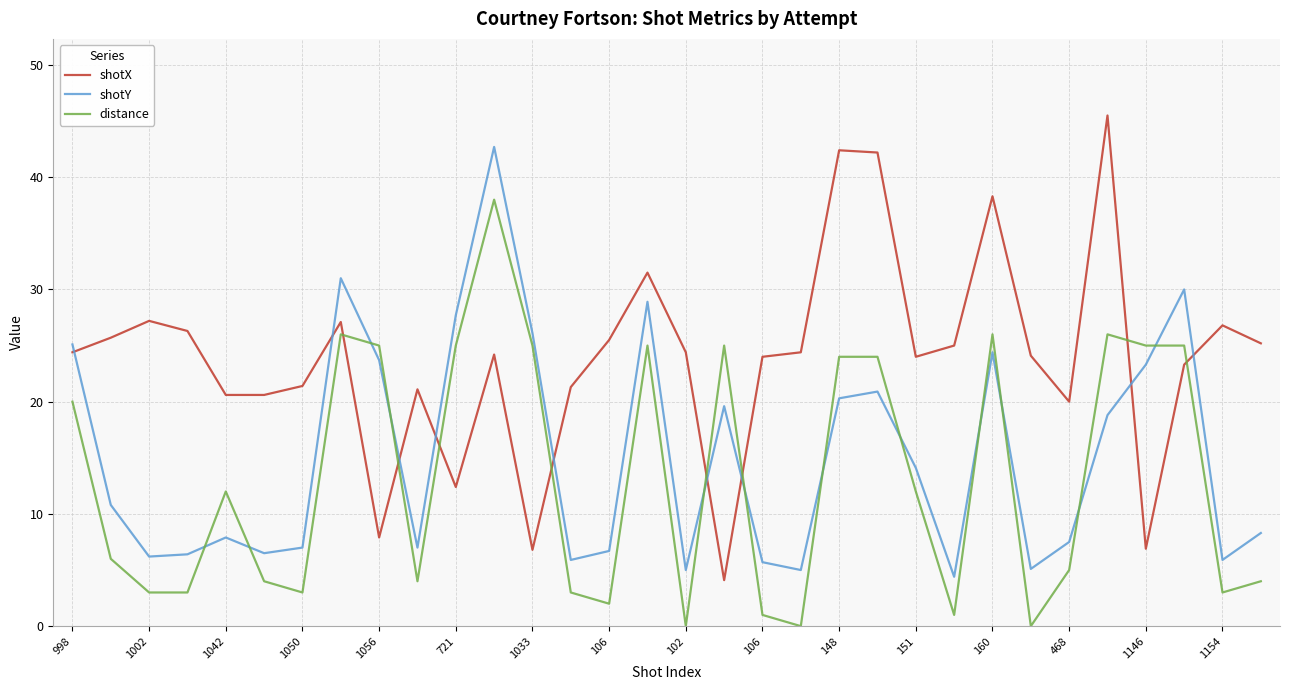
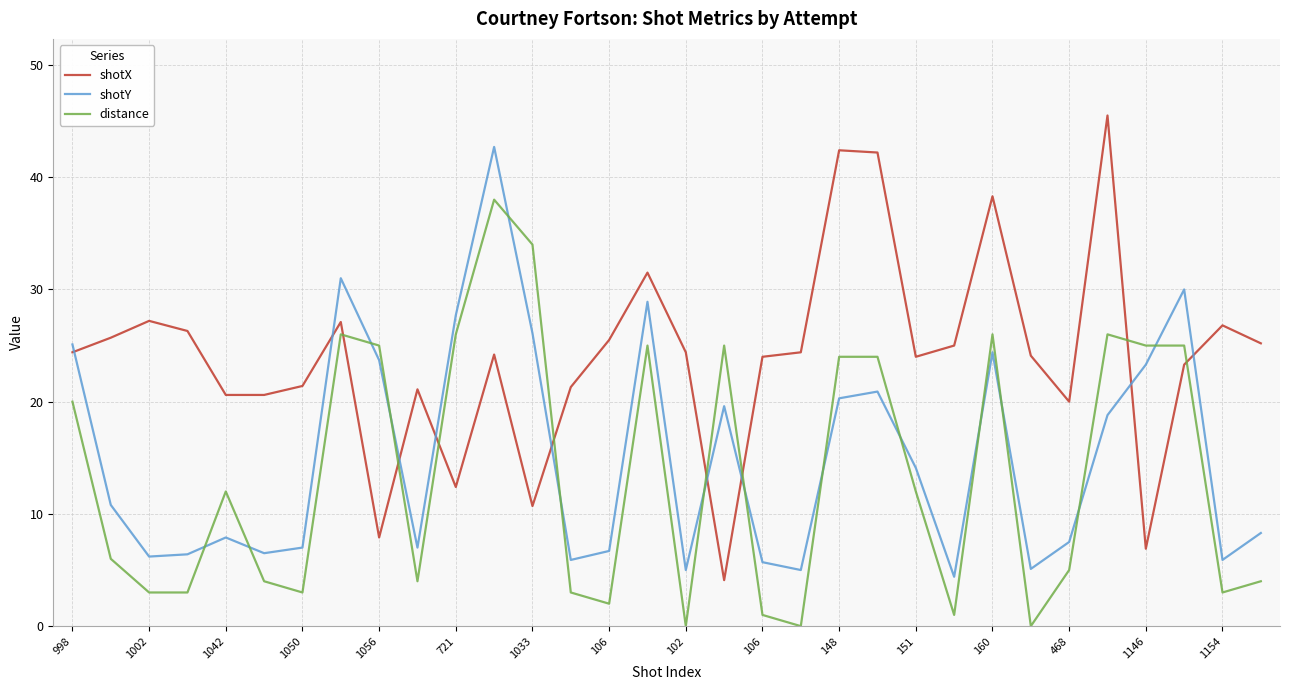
  {
    "shotX": {
      "998": 24.4,
      "1002": 27.2,
      "1042": 20.6,
      "1050": 21.4,
      "1056": 7.9,
      "721": 12.4,
-     "1033": 6.8,
+     "1033": 10.7,
      "102": 24.4,
      "148": 42.4,
      "151": 24.0,
      "160": 38.3,
      "468": 20.0,
      "1146": 6.9,
      "1154": 26.8
    },
    "shotY": {
      "998": 25.1,
      "1002": 6.2,
      "1042": 7.9,
      "1050": 7.0,
      "1056": 23.7,
      "721": 27.7,
      "1033": 26.1,
      "102": 5.0,
      "148": 20.3,
      "151": 14.1,
      "160": 24.4,
      "468": 7.5,
      "1146": 23.3,
      "1154": 5.9
    },
    "distance": {
      "998": 20,
      "1002": 3,
      "1042": 12,
      "1050": 3,
      "1056": 25,
-     "721": 25,
-     "1033": 25,
+     "721": 26,
+     "1033": 34,
      "102": 0,
      "148": 24,
      "151": 12,
      "160": 26,
      "468": 5,
      "1146": 25,
      "1154": 3
    }
  }
